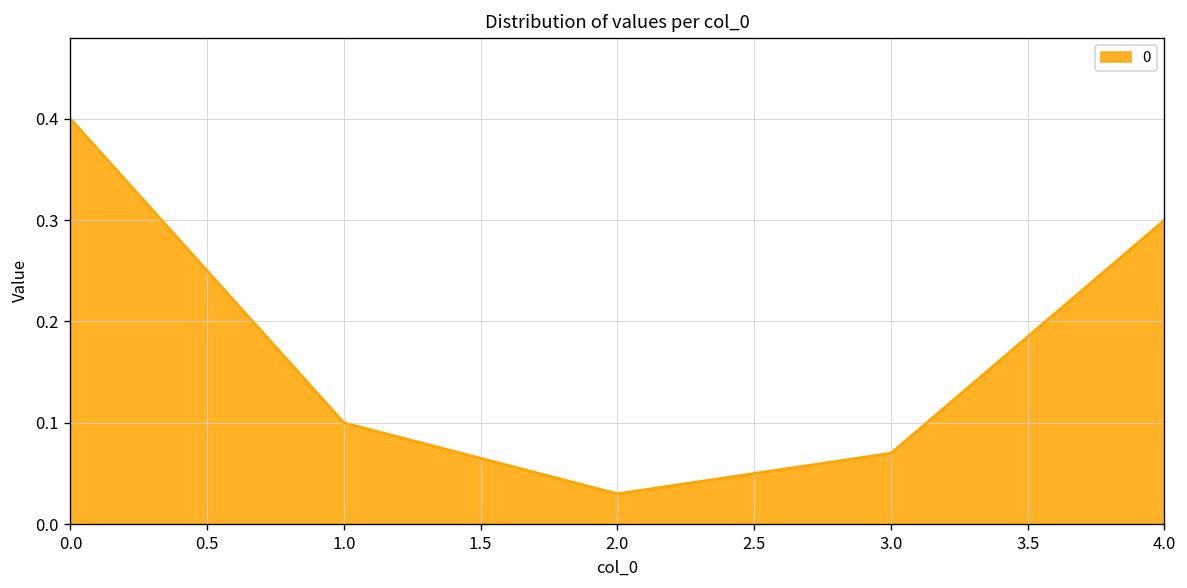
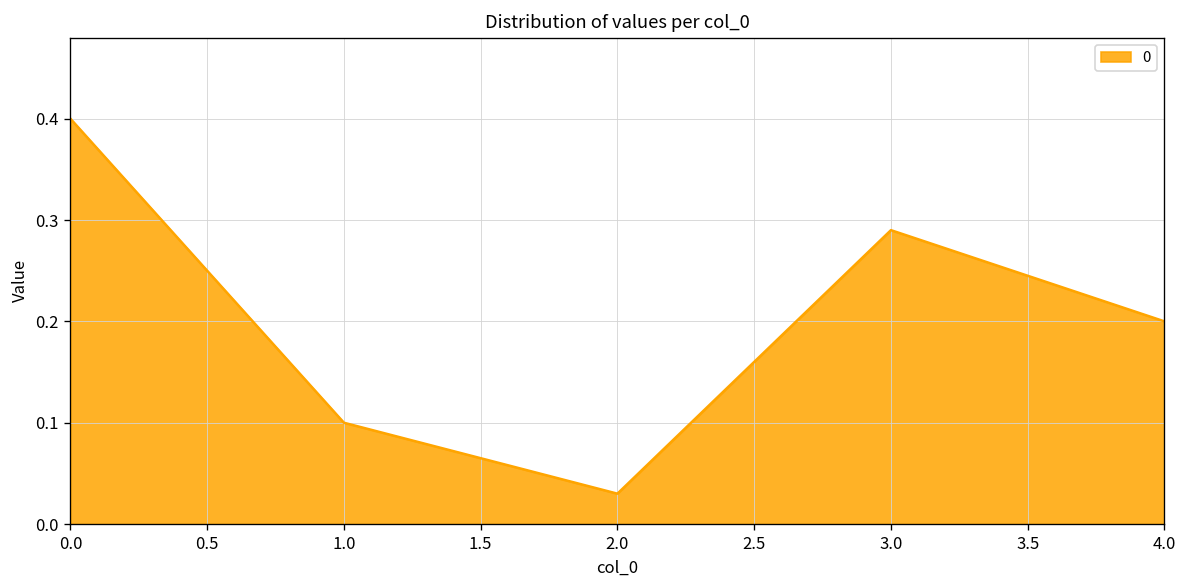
  {
    "0.0": 0.40,
    "1.0": 0.10,
    "2.0": 0.03,
-   "3.0": 0.07,
-   "4.0": 0.3
+   "3.0": 0.29,
+   "4.0": 0.2
  }
